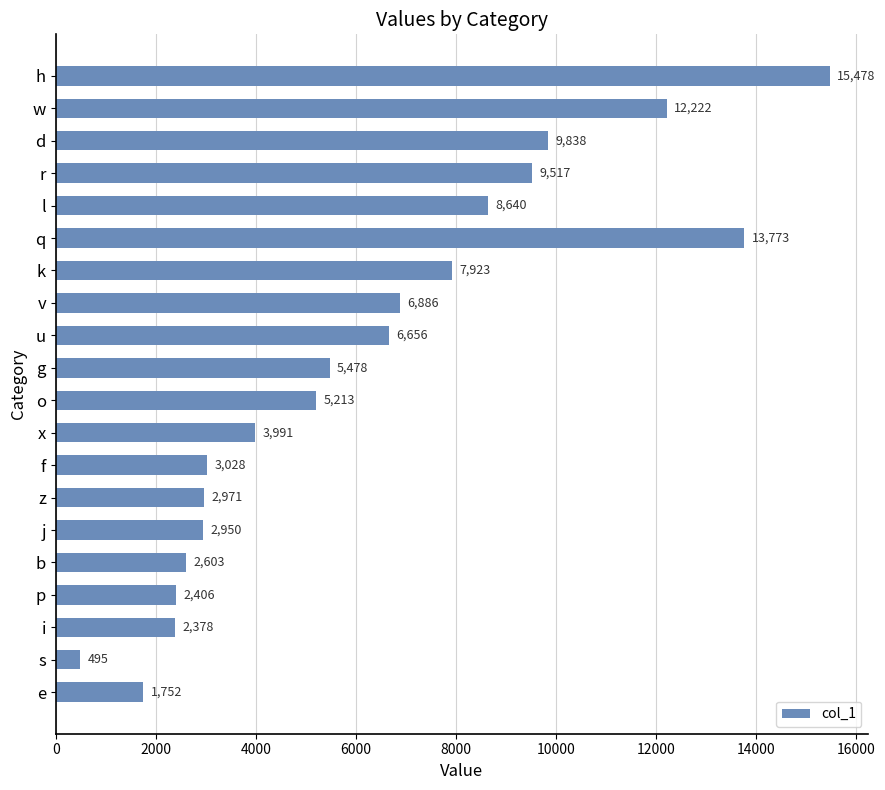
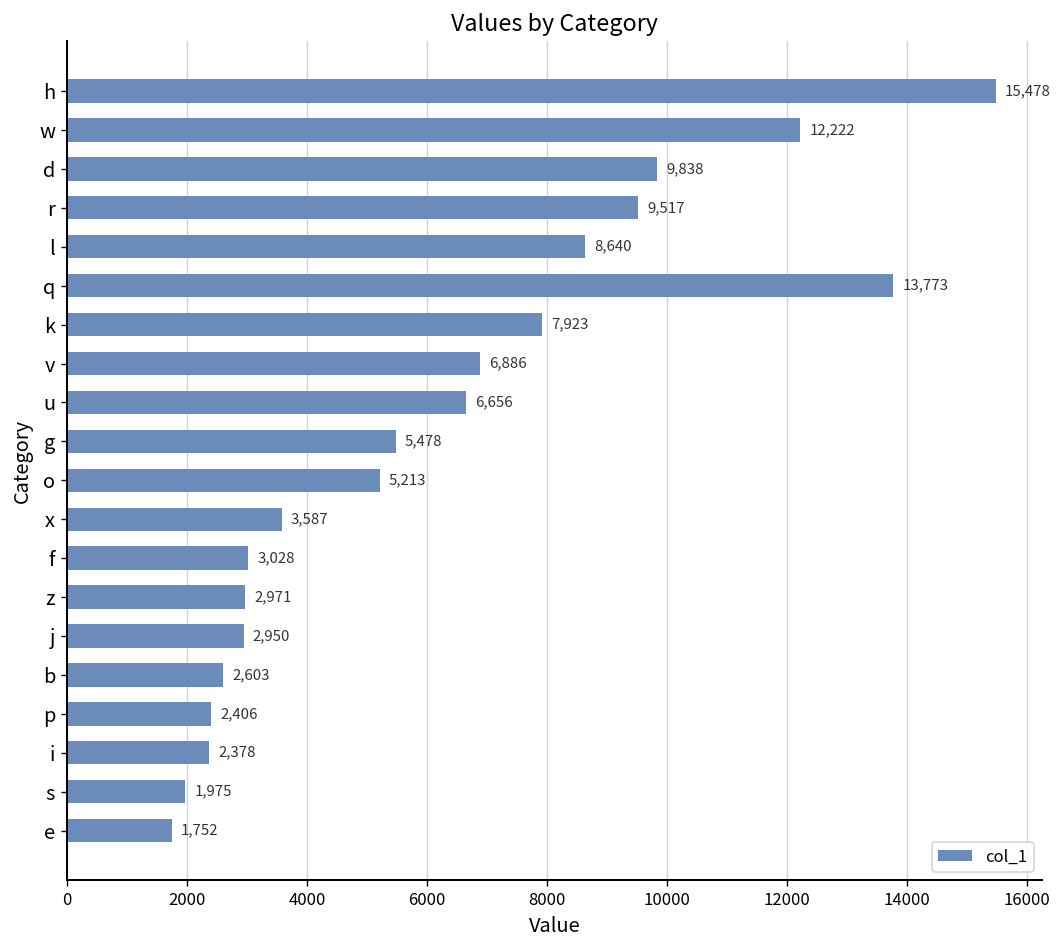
  {
    "h": "15,478",
    "w": "12,222",
    "d": "9,838",
    "r": "9,517",
    "l": "8,640",
    "q": "13,773",
    "k": "7,923",
    "v": "6,886",
    "u": "6,656",
    "g": "5,478",
    "o": "5,213",
-   "x": "3,991",
+   "x": "3,587",
    "f": "3,028",
    "z": "2,971",
    "j": "2,950",
    "b": "2,603",
    "p": "2,406",
    "i": "2,378",
-   "s": "495",
+   "s": "1,975",
    "e": "1,752"
  }
